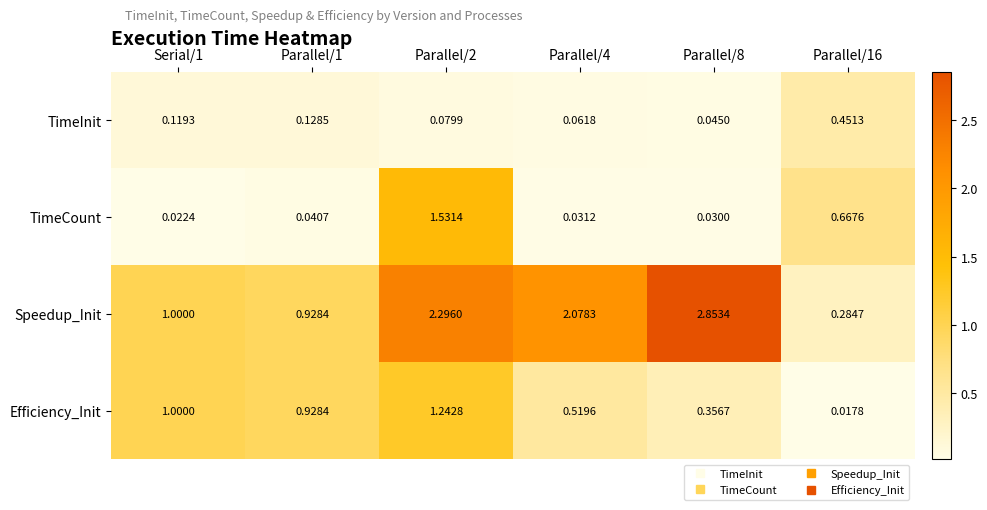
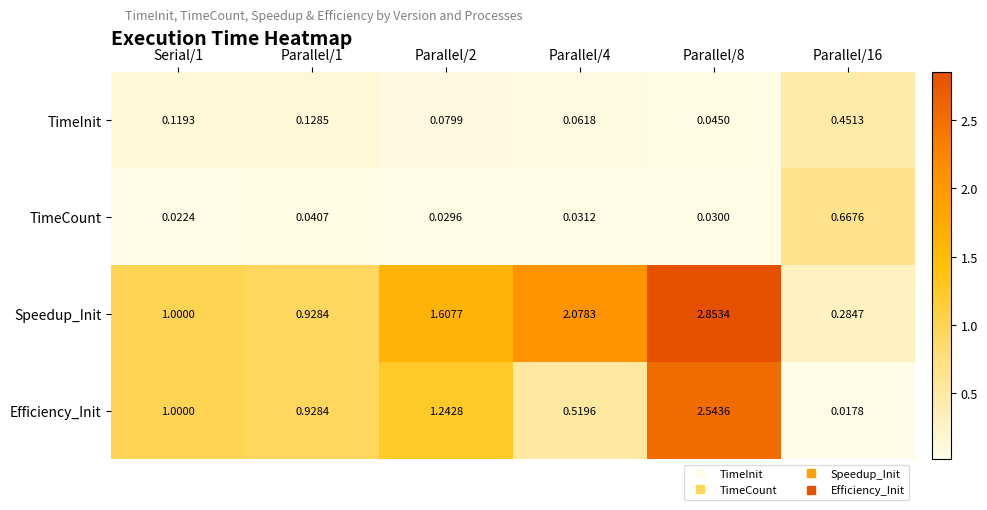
  {
    "TimeInit": {
      "Serial/1": 0.1193,
      "Parallel/1": 0.1285,
      "Parallel/2": 0.0799,
      "Parallel/4": 0.0618,
      "Parallel/8": 0.0450,
      "Parallel/16": 0.4513
    },
    "TimeCount": {
      "Serial/1": 0.0224,
      "Parallel/1": 0.0407,
-     "Parallel/2": 1.5314,
+     "Parallel/2": 0.0296,
      "Parallel/4": 0.0312,
      "Parallel/8": 0.0300,
      "Parallel/16": 0.6676
    },
    "Speedup_Init": {
      "Serial/1": 1.0000,
      "Parallel/1": 0.9284,
-     "Parallel/2": 2.2960,
+     "Parallel/2": 1.6077,
      "Parallel/4": 2.0783,
      "Parallel/8": 2.8534,
      "Parallel/16": 0.2847
    },
    "Efficiency_Init": {
      "Serial/1": 1.0000,
      "Parallel/1": 0.9284,
      "Parallel/2": 1.2428,
      "Parallel/4": 0.5196,
-     "Parallel/8": 0.3567,
+     "Parallel/8": 2.5436,
      "Parallel/16": 0.0178
    }
  }
